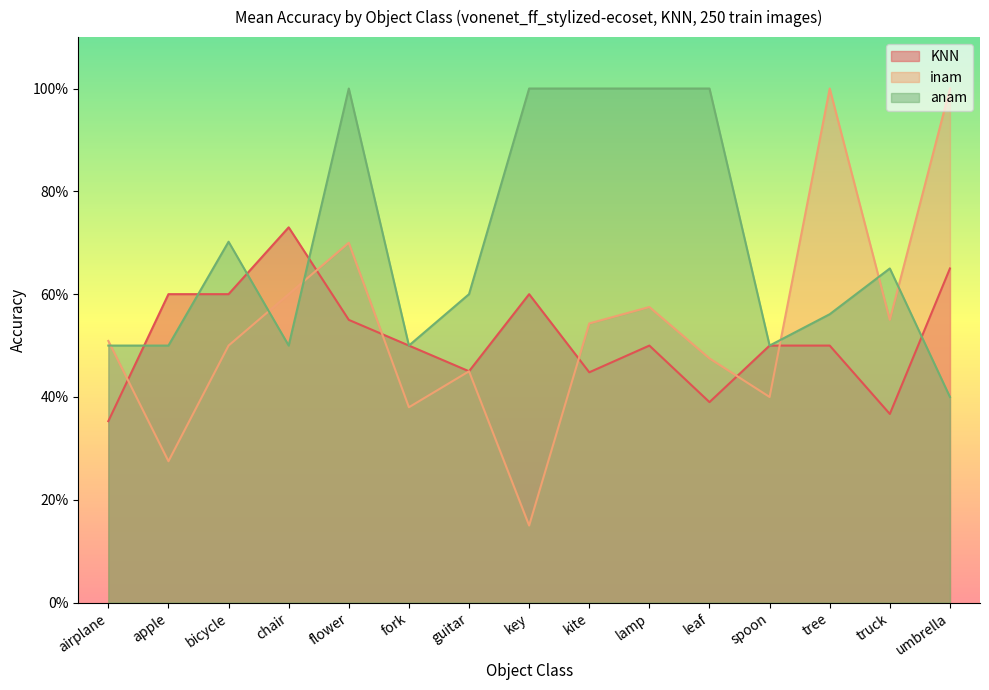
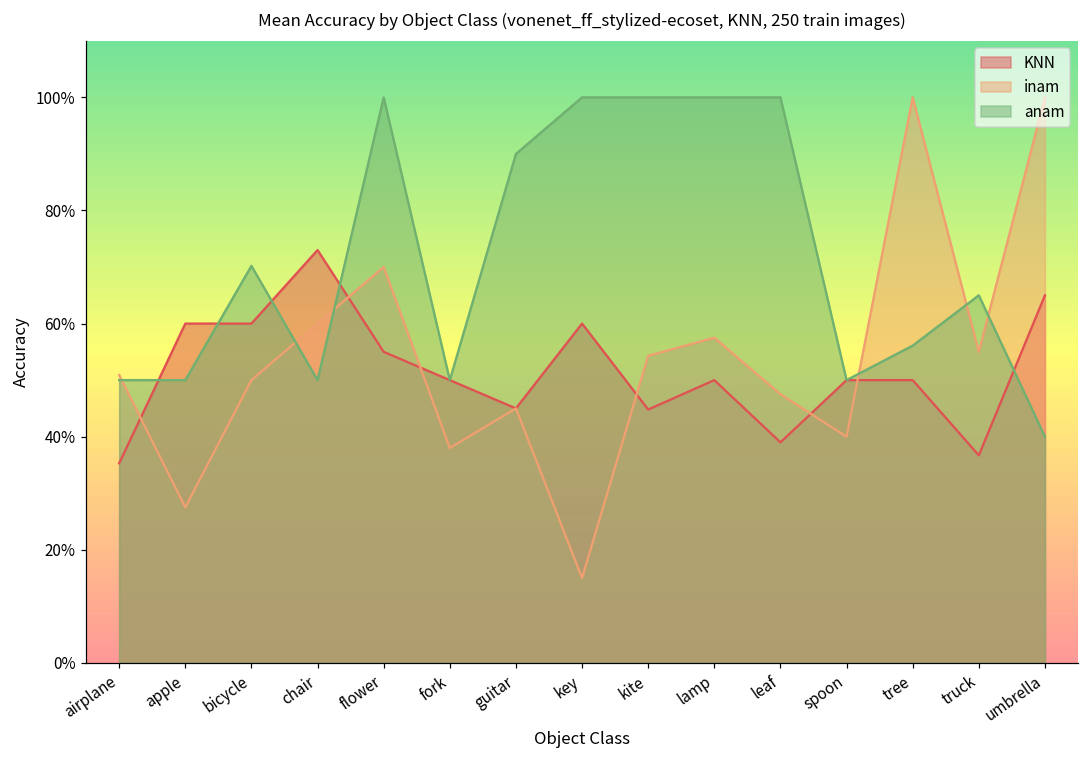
  {
    "KNN": {
      "airplane": "35%",
      "apple": "60%",
      "bicycle": "60%",
      "chair": "73%",
      "flower": "55%",
      "key": "60%",
      "kite": "45%",
      "lamp": "50%",
      "leaf": "39%",
      "tree": "50%",
      "truck": "37%",
      "umbrella": "65%"
    },
    "inam": {
      "airplane": "51%",
      "apple": "28%",
      "bicycle": "50%",
      "chair": "60%",
      "flower": "70%",
      "fork": "38%",
      "key": "15%",
      "kite": "54%",
      "lamp": "57%",
      "leaf": "48%",
      "spoon": "40%",
      "tree": "100%",
      "truck": "55%"
    },
    "anam": {
      "airplane": "50%",
      "apple": "50%",
      "bicycle": "70%",
      "chair": "50%",
      "flower": "100%",
-     "guitar": "60%",
+     "guitar": "90%",
      "key": "100%",
      "kite": "100%",
      "lamp": "100%",
      "leaf": "100%",
      "tree": "56%",
      "truck": "65%",
      "umbrella": "40%"
    }
  }
